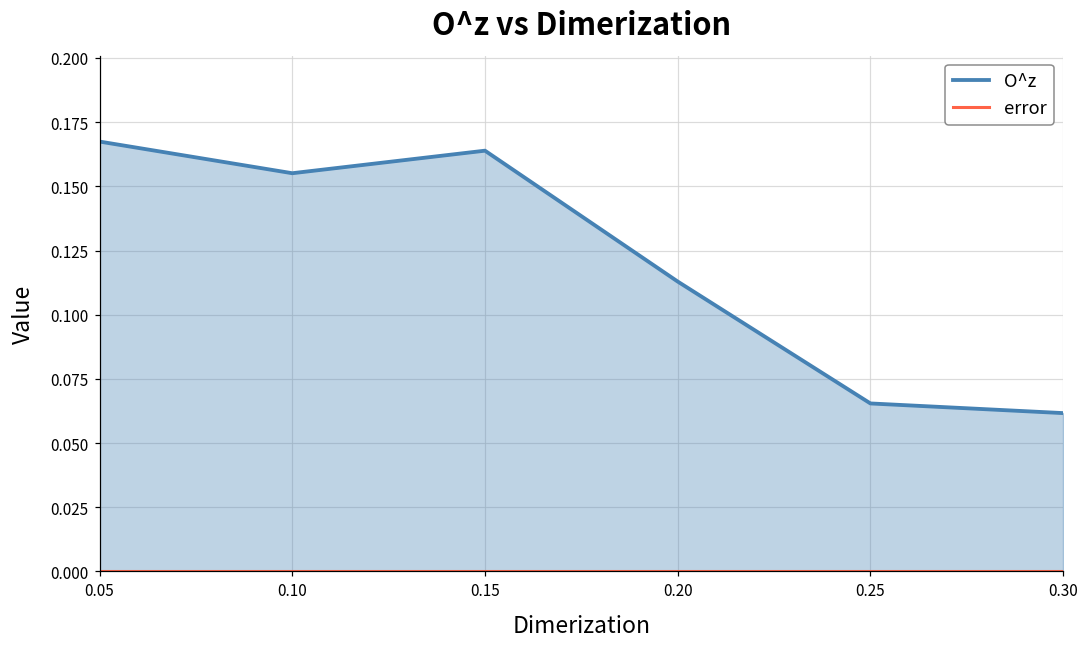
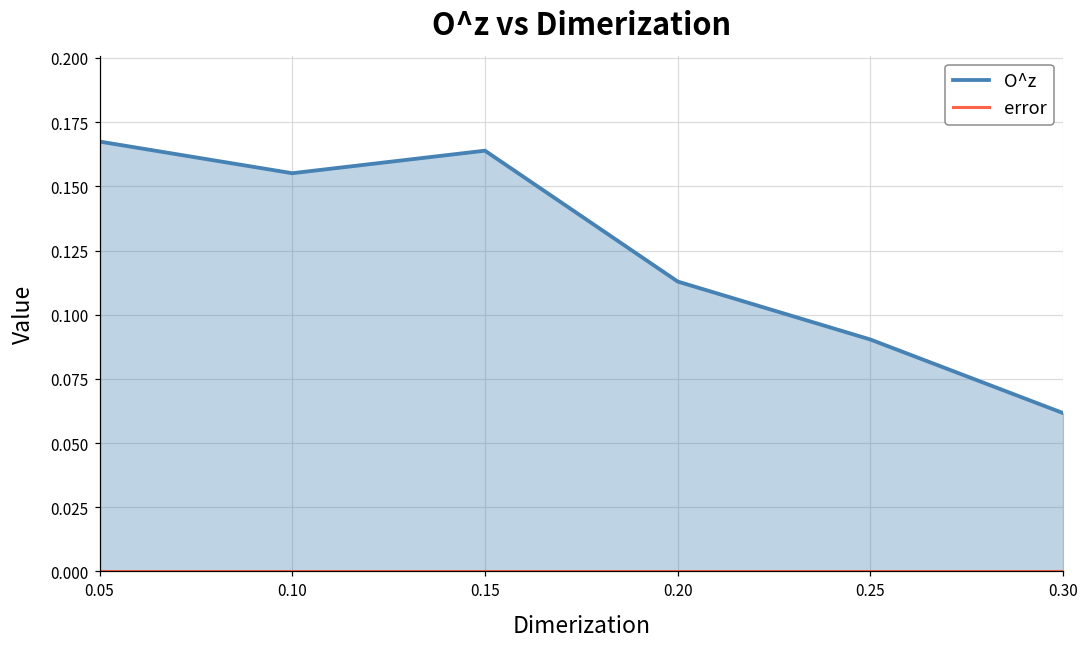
  {
    "O^z": {
      "0.05": 0.167,
      "0.10": 0.155,
      "0.15": 0.164,
      "0.20": 0.113,
-     "0.25": 0.065,
+     "0.25": 0.090,
      "0.30": 0.062
    },
    "error": {
      "0.05": 0.000,
      "0.10": 0.000,
      "0.15": 0.000,
      "0.20": 0.000,
      "0.25": 0.000,
      "0.30": 0.000
    }
  }
